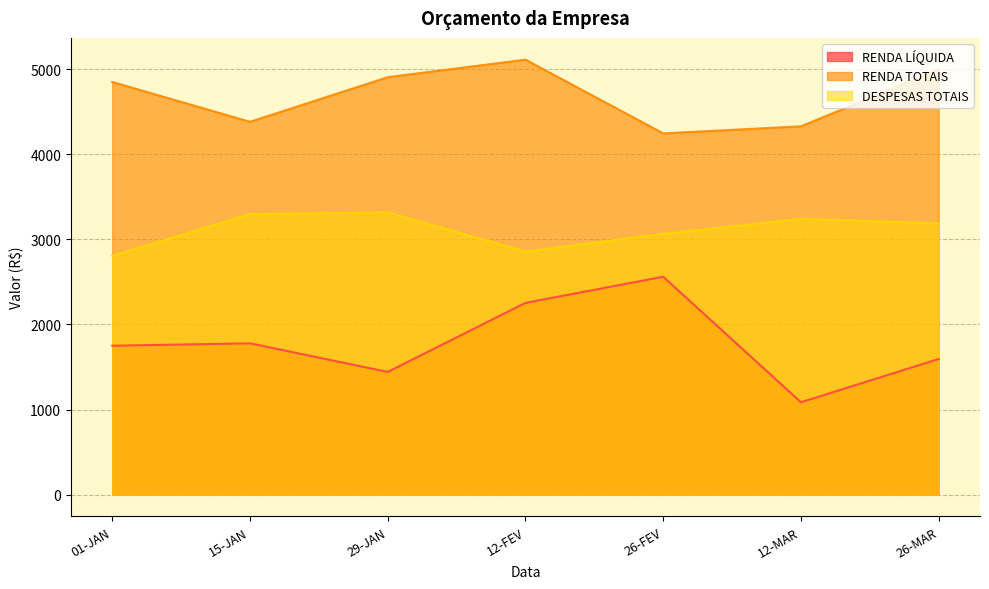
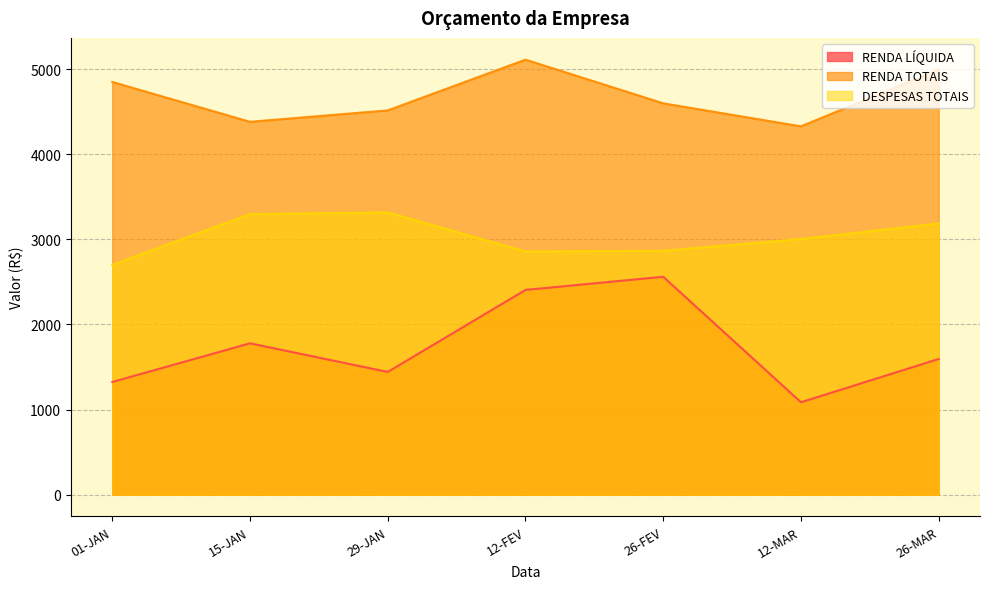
  {
    "RENDA LÍQUIDA": {
-     "01-JAN": 1800,
+     "01-JAN": 1300,
      "15-JAN": 1800,
      "29-JAN": 1400,
-     "12-FEV": 2300,
+     "12-FEV": 2400,
      "26-FEV": 2600,
      "12-MAR": 1100,
      "26-MAR": 1600
    },
    "RENDA TOTAIS": {
      "01-JAN": 4800,
      "15-JAN": 4400,
-     "29-JAN": 4900,
+     "29-JAN": 4500,
      "12-FEV": 5100,
-     "26-FEV": 4200,
+     "26-FEV": 4600,
      "12-MAR": 4300
    },
    "DESPESAS TOTAIS": {
-     "01-JAN": 2800,
+     "01-JAN": 2700,
      "15-JAN": 3300,
      "29-JAN": 3300,
      "12-FEV": 2900,
-     "26-FEV": 3100,
-     "12-MAR": 3200,
+     "26-FEV": 2900,
+     "12-MAR": 3000,
      "26-MAR": 3200
    }
  }
